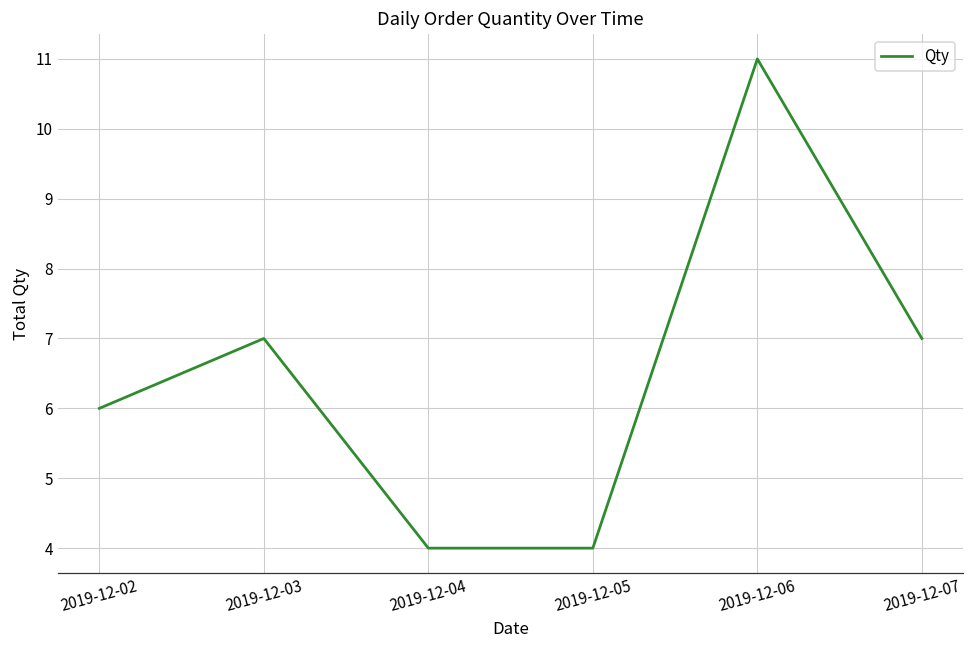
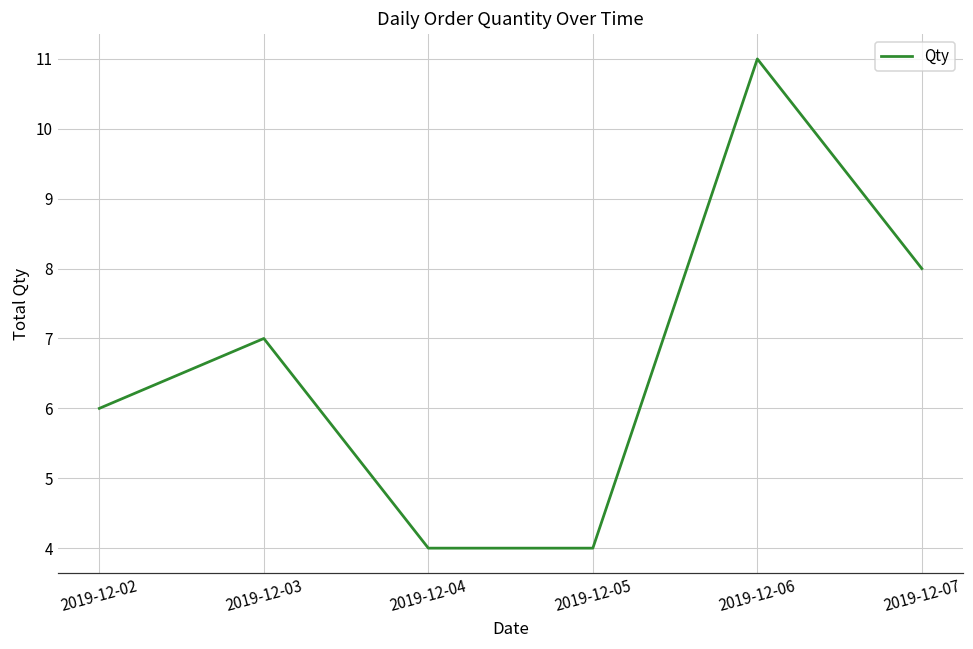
  {
    "2019-12-02": 6,
    "2019-12-03": 7,
    "2019-12-04": 4,
    "2019-12-05": 4,
    "2019-12-06": 11,
-   "2019-12-07": 7
+   "2019-12-07": 8
  }
